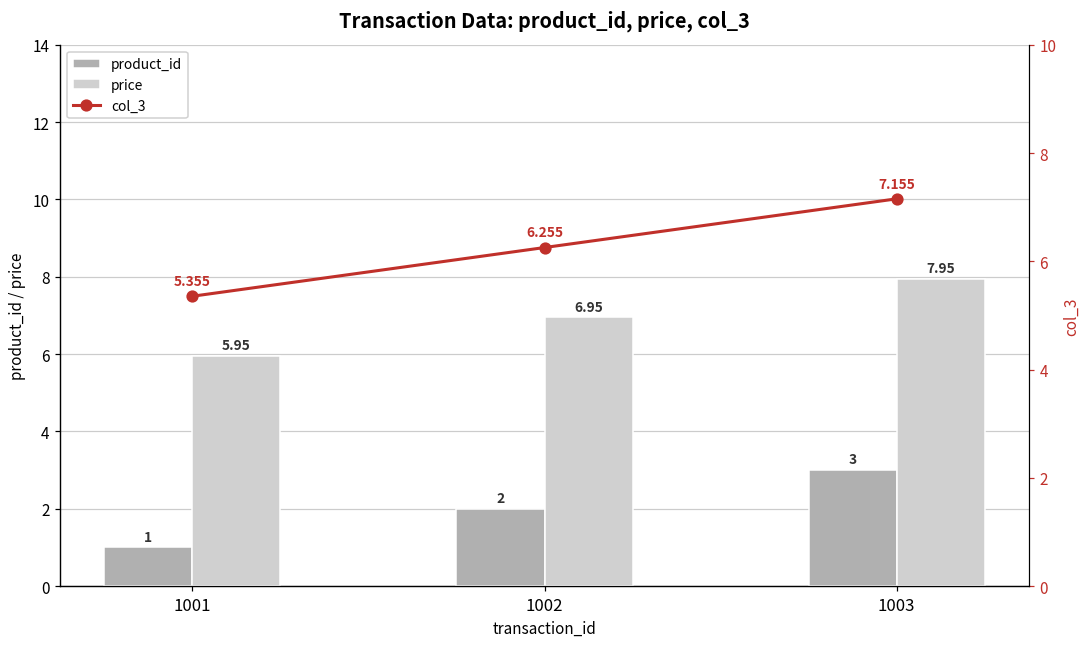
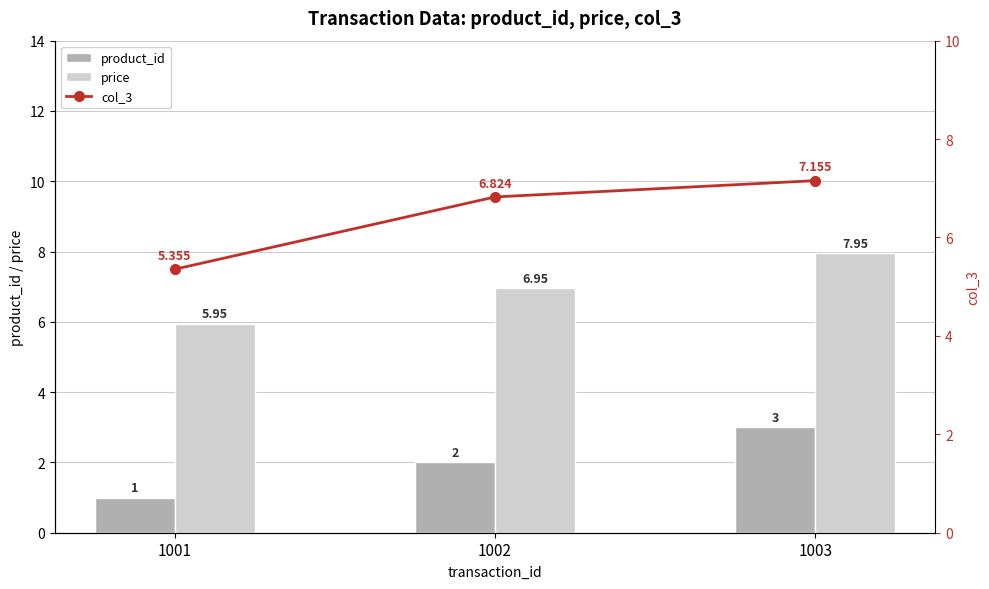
  {
    "col_3": {
      "1001": 5.355,
-     "1002": 6.255,
+     "1002": 6.824,
      "1003": 7.155
    }
  }
